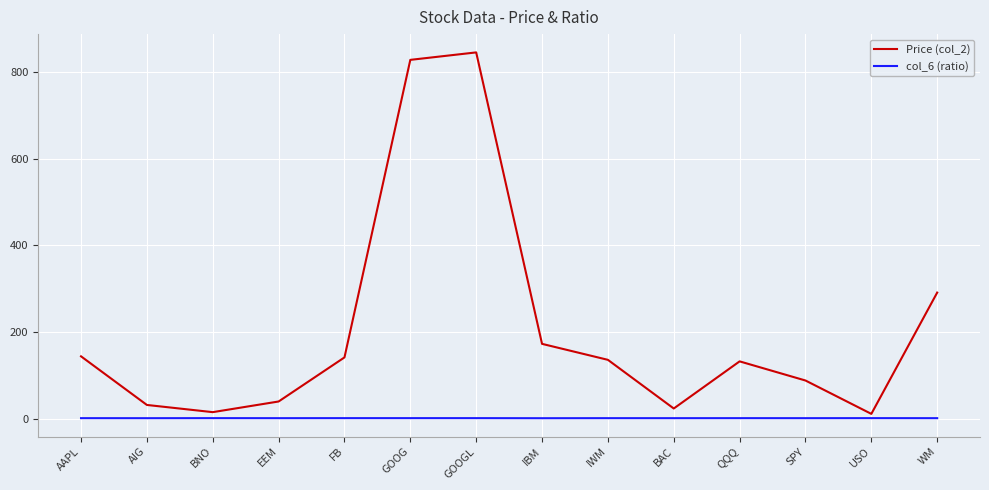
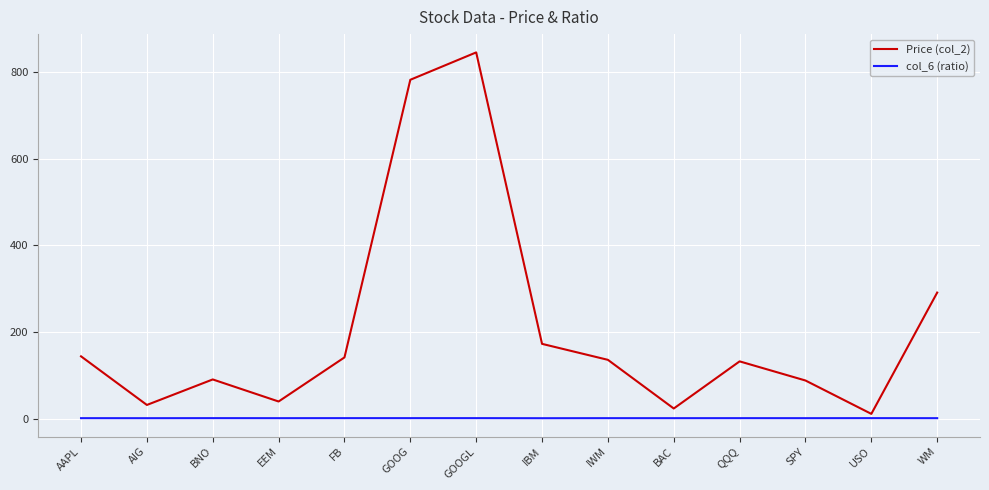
  {
    "Price (col_2)": {
      "AAPL": 140,
      "AIG": 30,
-     "BNO": 10,
+     "BNO": 90,
      "EEM": 40,
      "FB": 140,
-     "GOOG": 830,
+     "GOOG": 780,
      "GOOGL": 850,
      "IBM": 170,
      "IWM": 140,
      "BAC": 20,
      "QQQ": 130,
      "SPY": 90,
      "USO": 10,
      "WM": 290
    },
    "col_6 (ratio)": {
      "AAPL": 0,
      "AIG": 0,
      "BNO": 0,
      "EEM": 0,
      "FB": 0,
      "GOOG": 0,
      "GOOGL": 0,
      "IBM": 0,
      "IWM": 0,
      "BAC": 0,
      "QQQ": 0,
      "SPY": 0,
      "USO": 0,
      "WM": 0
    }
  }
